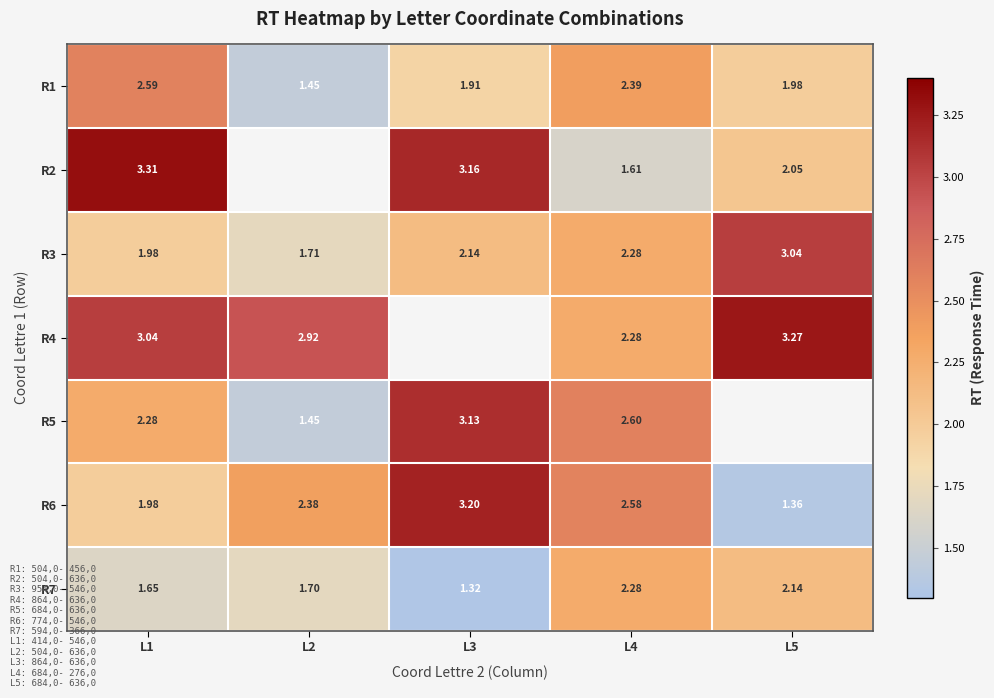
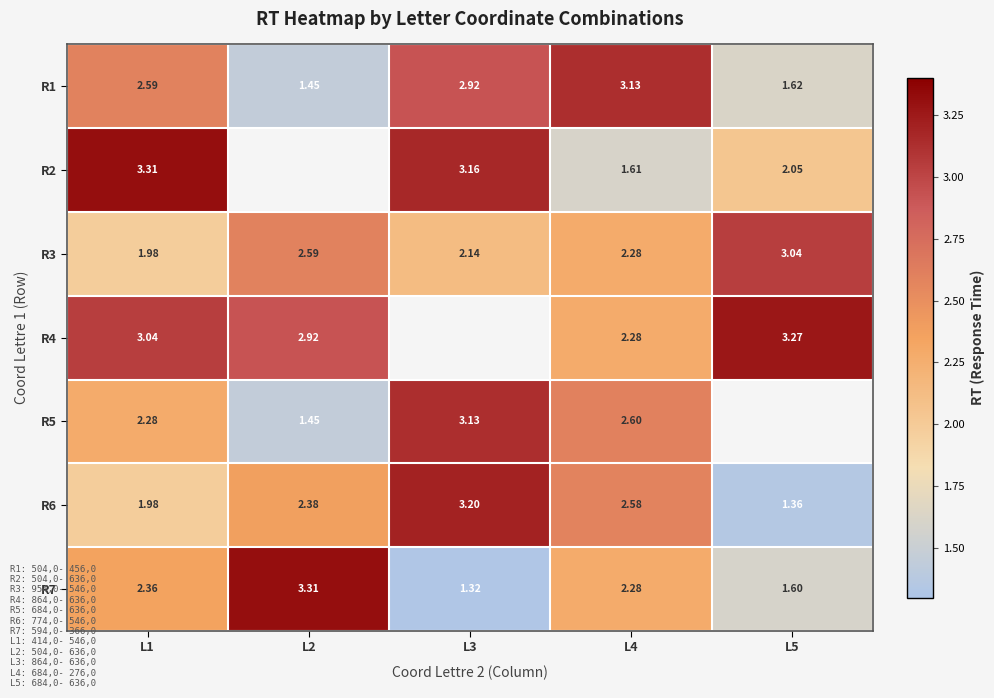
  {
    "R1": {
      "L1": 2.59,
      "L2": 1.45,
-     "L3": 1.91,
-     "L4": 2.39,
-     "L5": 1.98
+     "L3": 2.92,
+     "L4": 3.13,
+     "L5": 1.62
    },
    "R2": {
      "L1": 3.31,
      "L3": 3.16,
      "L4": 1.61,
      "L5": 2.05
    },
    "R3": {
      "L1": 1.98,
-     "L2": 1.71,
+     "L2": 2.59,
      "L3": 2.14,
      "L4": 2.28,
      "L5": 3.04
    },
    "R4": {
      "L1": 3.04,
      "L2": 2.92,
      "L4": 2.28,
      "L5": 3.27
    },
    "R5": {
      "L1": 2.28,
      "L2": 1.45,
      "L3": 3.13,
      "L4": 2.60
    },
    "R6": {
      "L1": 1.98,
      "L2": 2.38,
      "L3": 3.20,
      "L4": 2.58,
      "L5": 1.36
    },
    "R7": {
-     "L1": 1.65,
-     "L2": 1.70,
+     "L1": 2.36,
+     "L2": 3.31,
      "L3": 1.32,
      "L4": 2.28,
-     "L5": 2.14
+     "L5": 1.60
    }
  }
